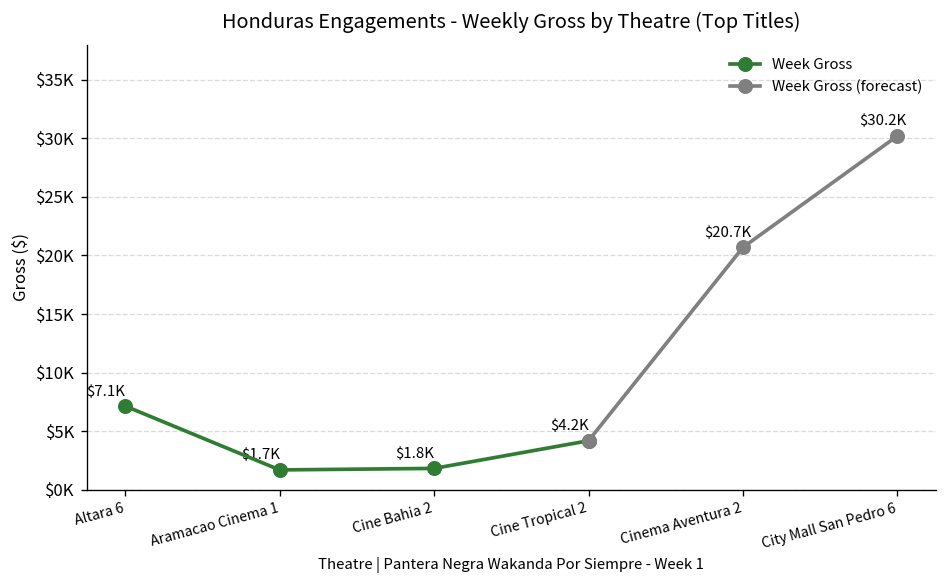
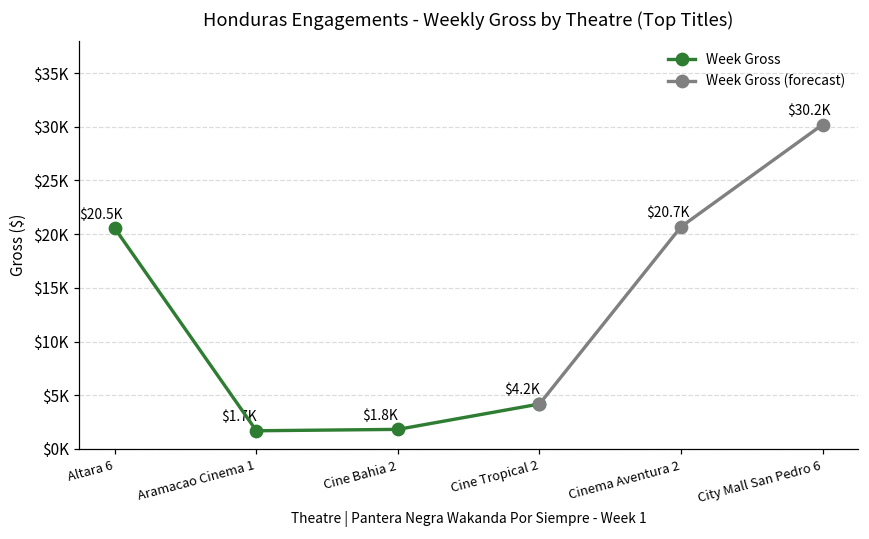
  {
    "Week Gross": {
-     "Altara 6": "$7.1K",
+     "Altara 6": "$20.5K",
      "Aramacao Cinema 1": "$1.7K",
      "Cine Bahia 2": "$1.8K"
    },
    "Week Gross (forecast)": {
      "Cinema Aventura 2": "$20.7K",
      "City Mall San Pedro 6": "$30.2K"
    }
  }
